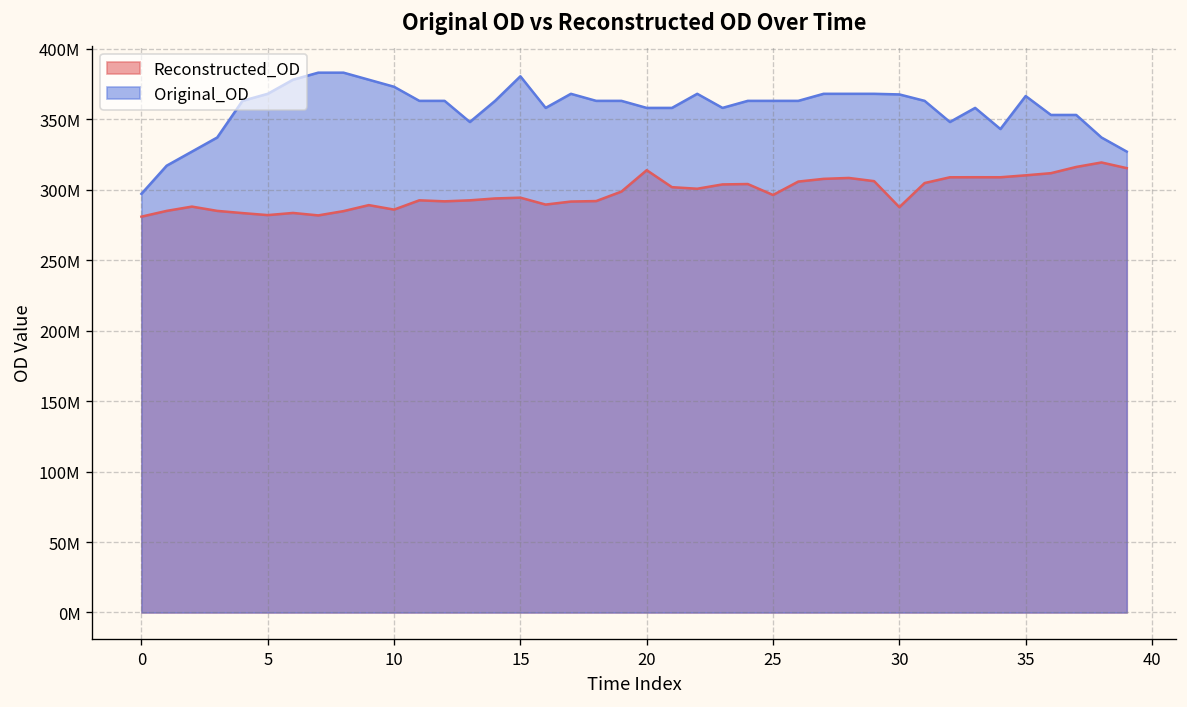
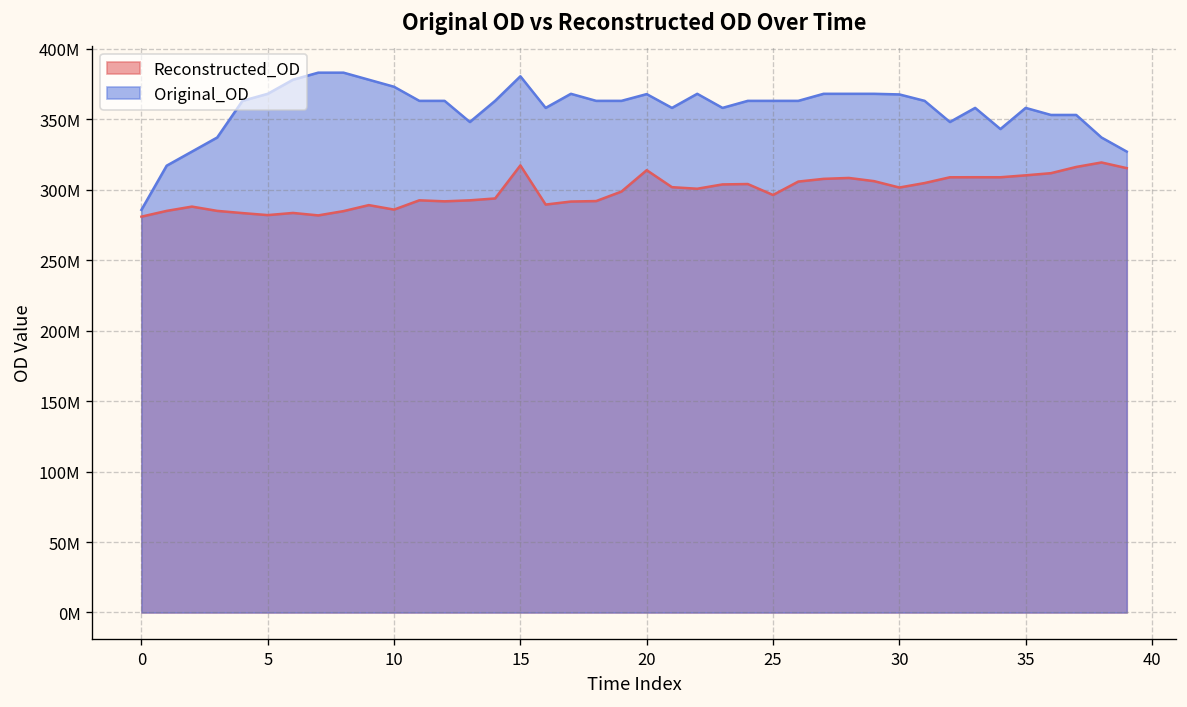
  {
    "Reconstructed_OD": {
      "0": 281000000,
      "5": 282000000,
      "10": 286000000,
-     "15": 294000000,
+     "15": 317000000,
      "20": 314000000,
      "25": 296000000,
-     "30": 288000000,
+     "30": 302000000,
      "35": 310000000
    },
    "Original_OD": {
-     "0": 297000000,
+     "0": 286000000,
      "10": 373000000,
      "15": 380000000,
-     "20": 358000000,
+     "20": 368000000,
      "25": 363000000,
      "30": 368000000,
-     "35": 366000000
+     "35": 358000000
    }
  }
